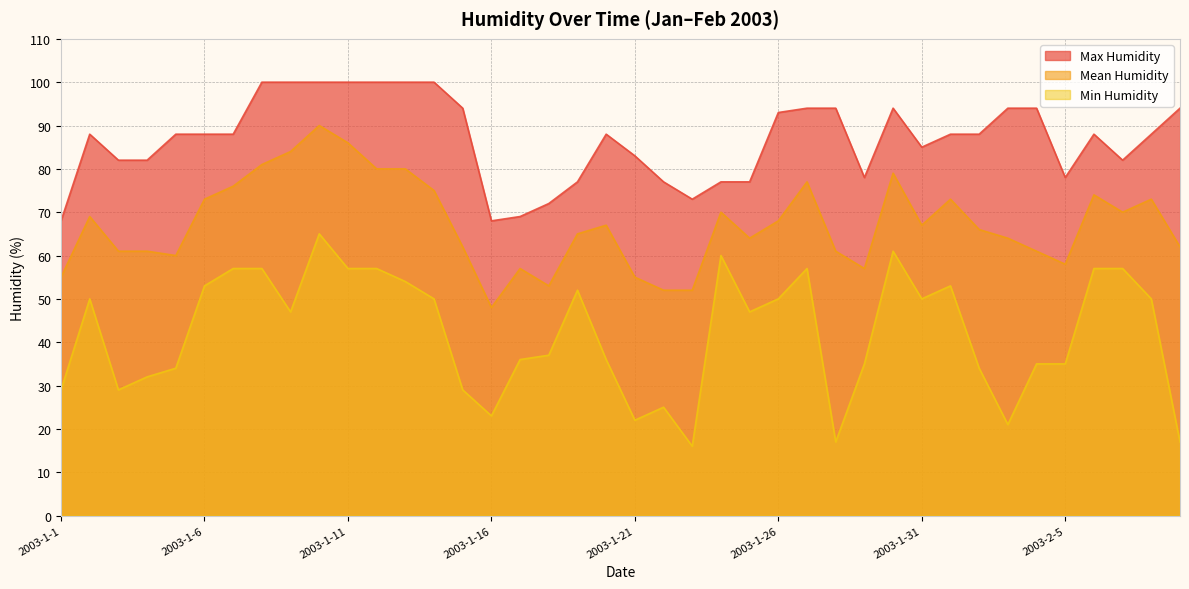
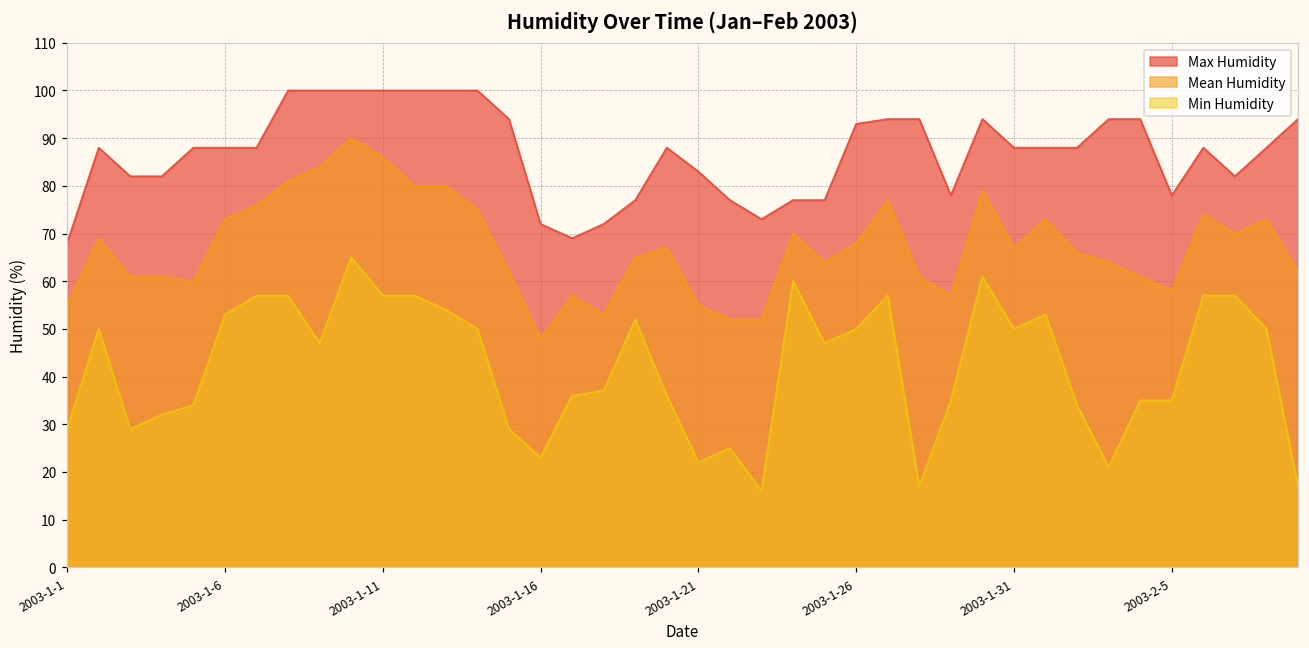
  {
    "Max Humidity": {
      "2003-1-1": 68,
      "2003-1-6": 88,
      "2003-1-11": 100,
-     "2003-1-16": 68,
+     "2003-1-16": 72,
      "2003-1-21": 83,
      "2003-1-26": 93,
-     "2003-1-31": 85,
+     "2003-1-31": 88,
      "2003-2-5": 78
    }
  }
